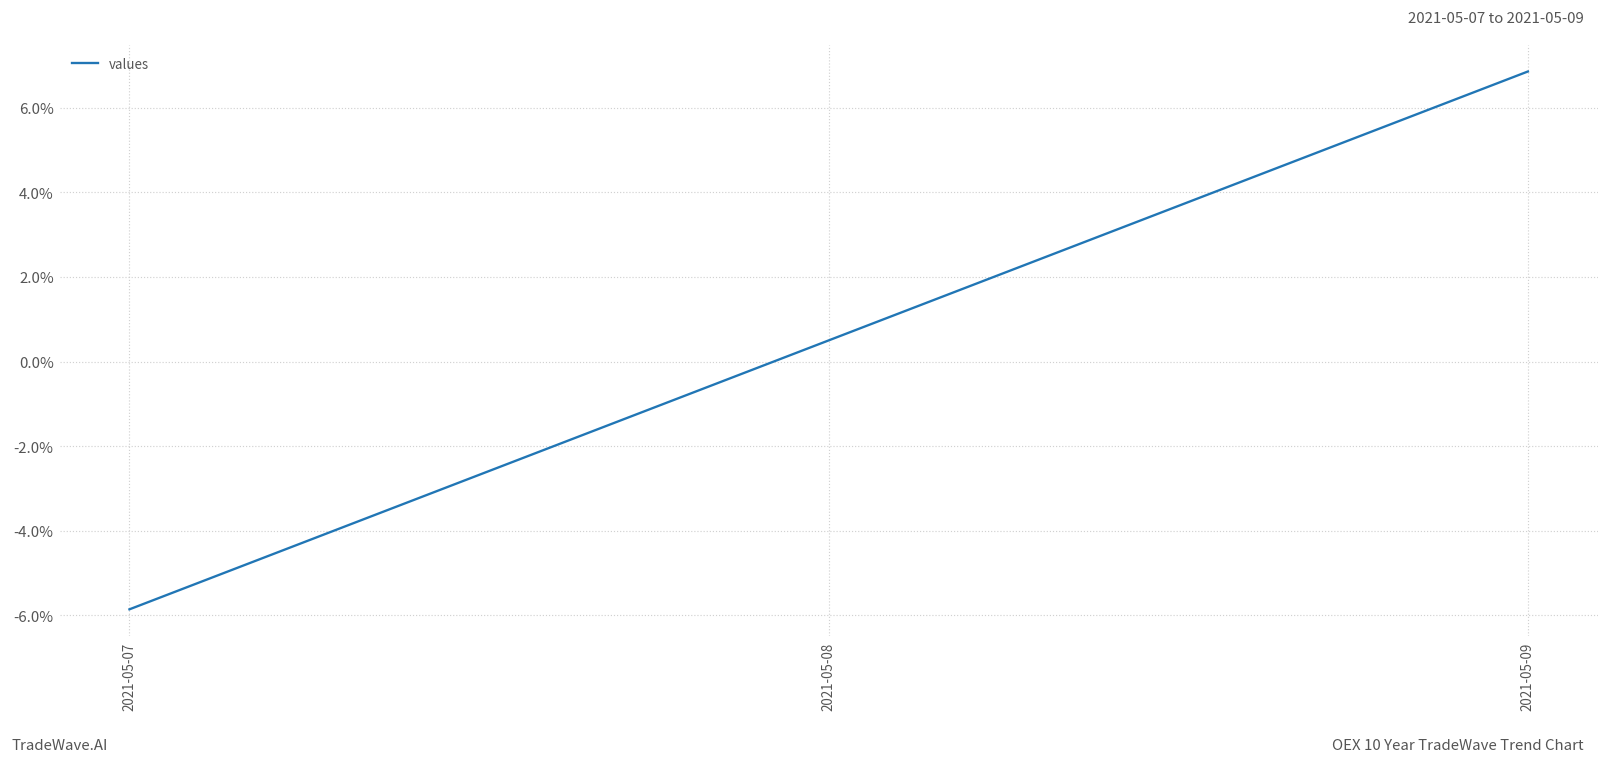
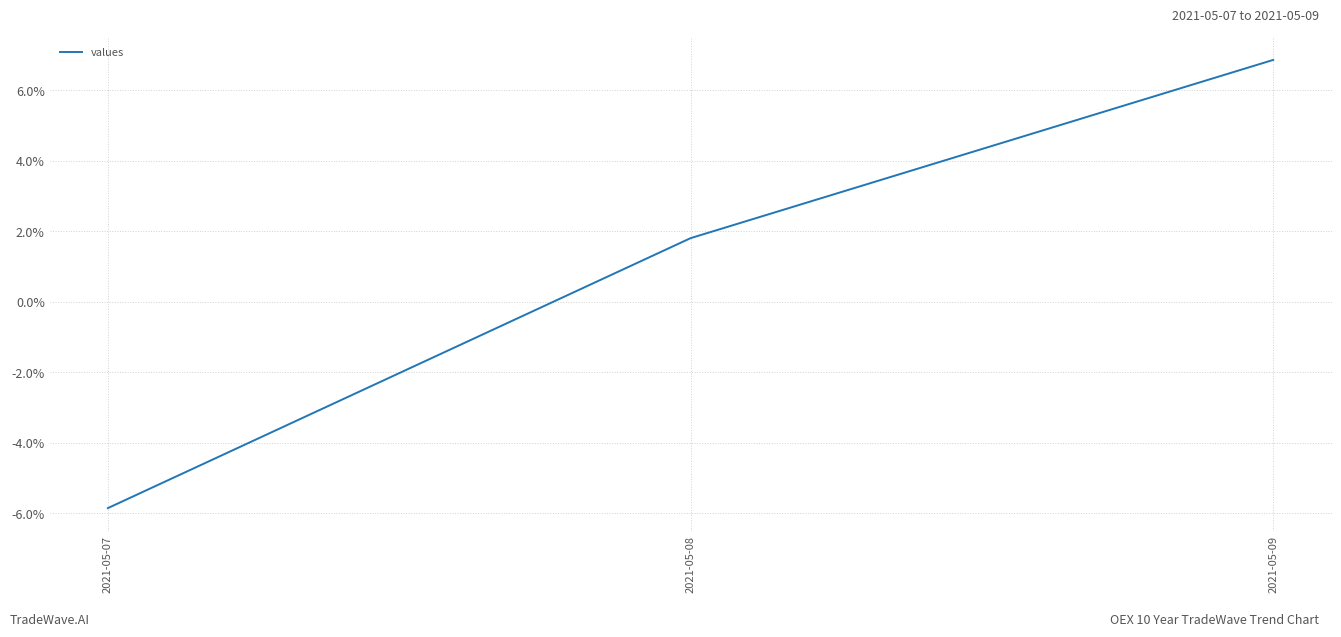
  {
    "2021-05-07": "-5.9%",
-   "2021-05-08": "0.5%",
+   "2021-05-08": "1.8%",
    "2021-05-09": "6.9%"
  }
